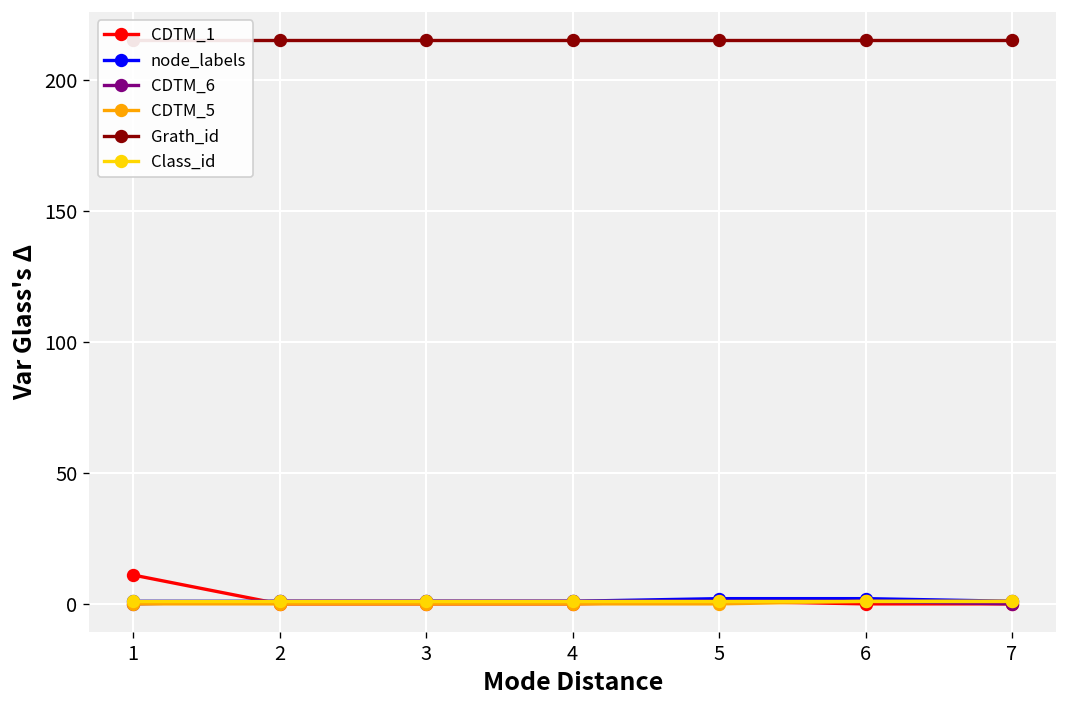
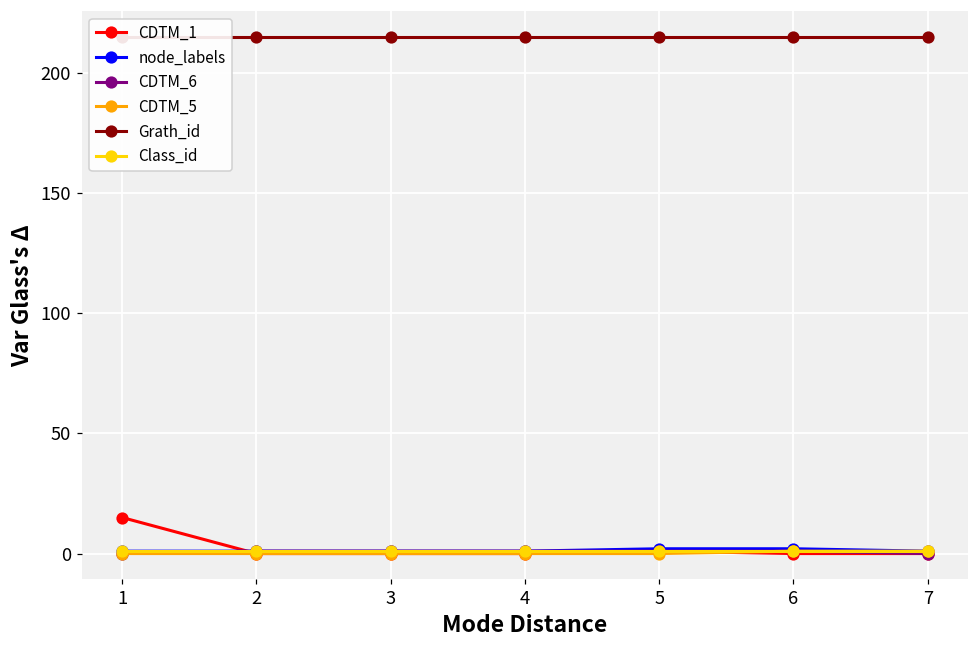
  {
    "CDTM_1": {
-     "1": 11
+     "1": 15
    },
    "Grath_id": {
      "2": 215,
      "3": 215,
      "4": 215,
      "5": 215,
      "6": 215,
      "7": 215
    }
  }
